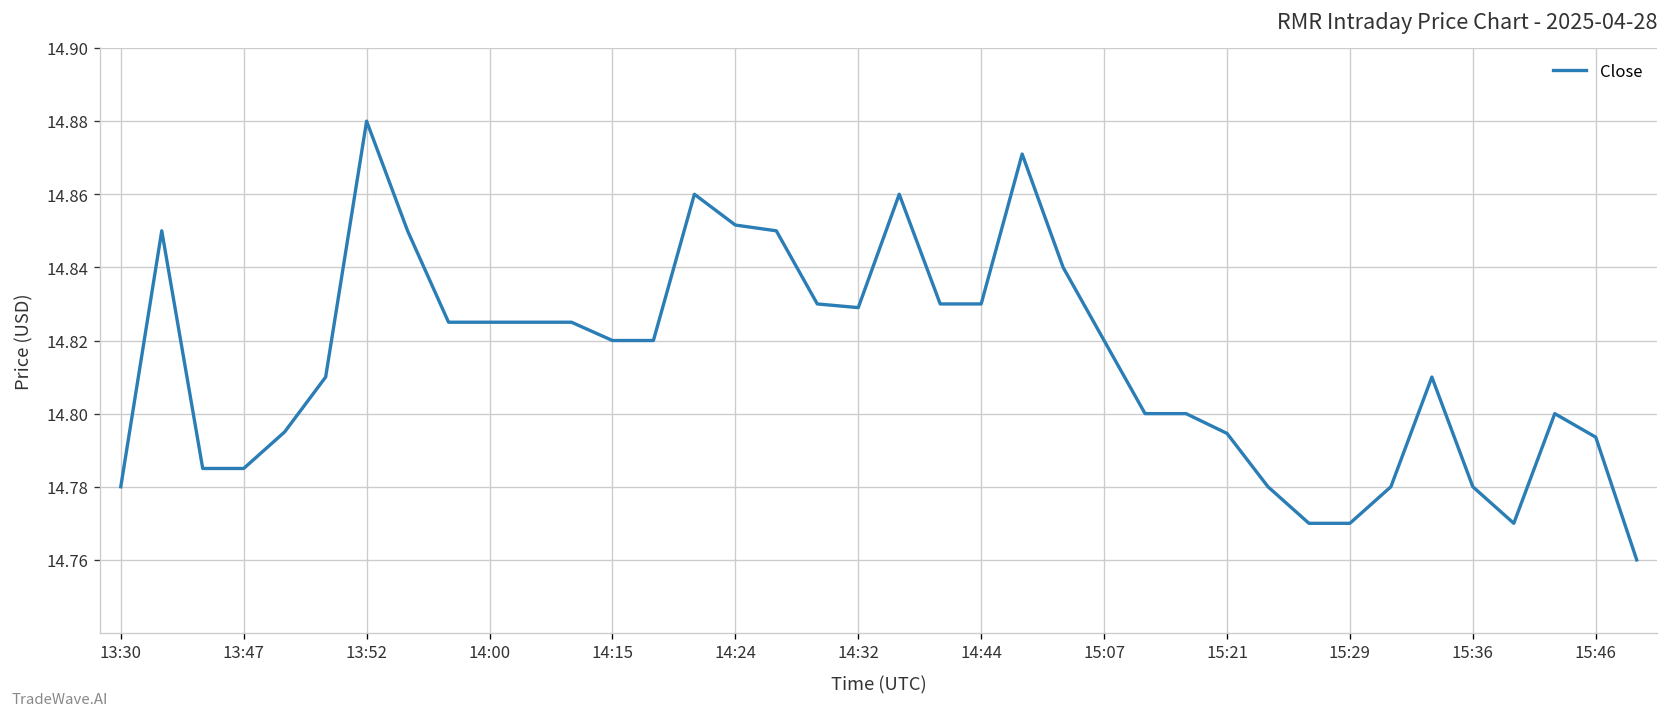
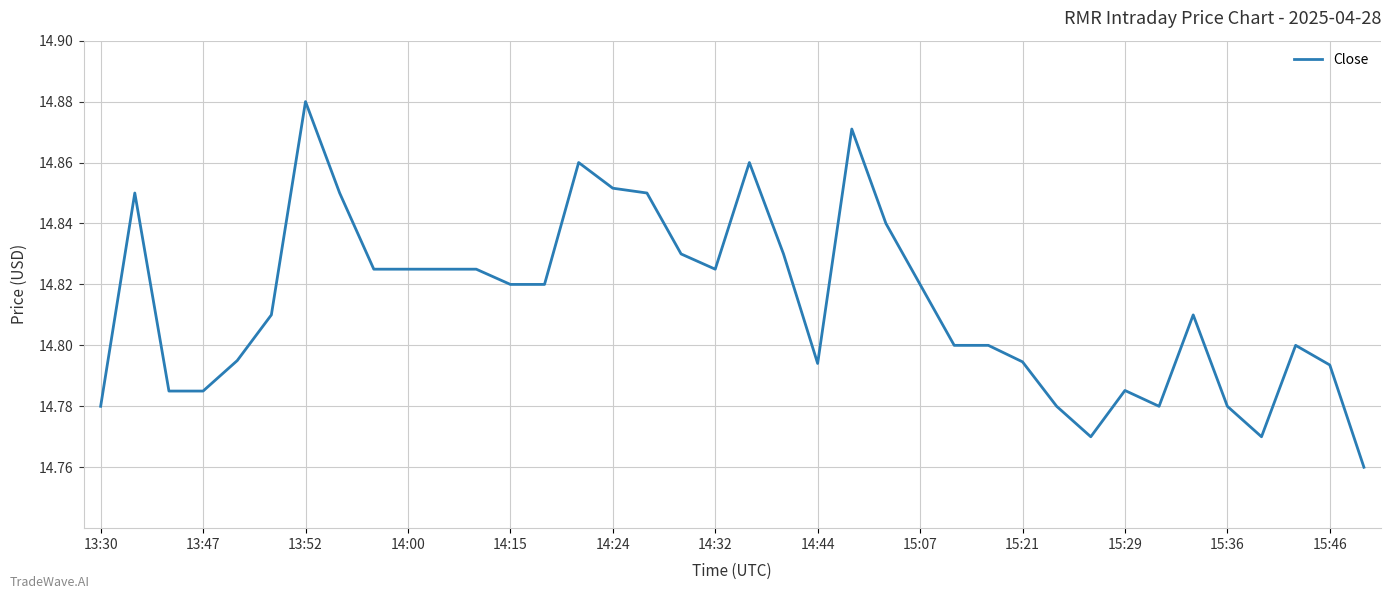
  {
    "13:30": 14.780,
    "13:47": 14.785,
    "13:52": 14.880,
    "14:00": 14.825,
    "14:15": 14.820,
    "14:24": 14.852,
-   "14:32": 14.829,
-   "14:44": 14.830,
+   "14:32": 14.825,
+   "14:44": 14.794,
    "15:07": 14.820,
    "15:21": 14.795,
-   "15:29": 14.770,
+   "15:29": 14.785,
    "15:36": 14.780,
    "15:46": 14.794
  }
